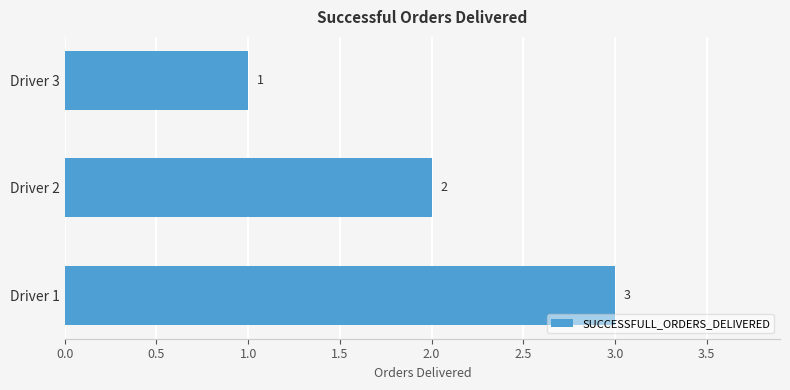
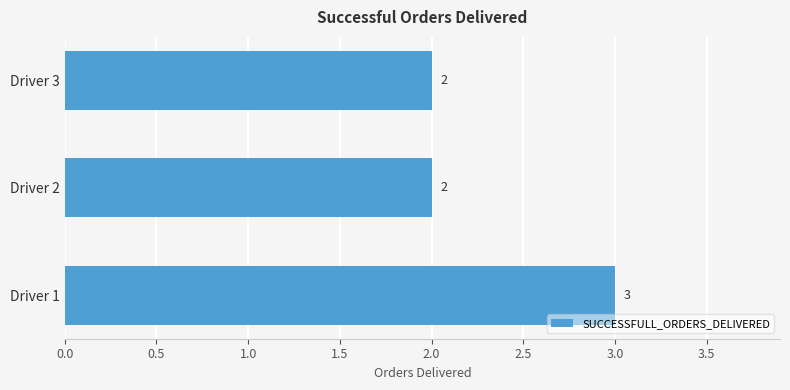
  {
-   "Driver 3": 1,
+   "Driver 3": 2,
    "Driver 2": 2,
    "Driver 1": 3
  }
